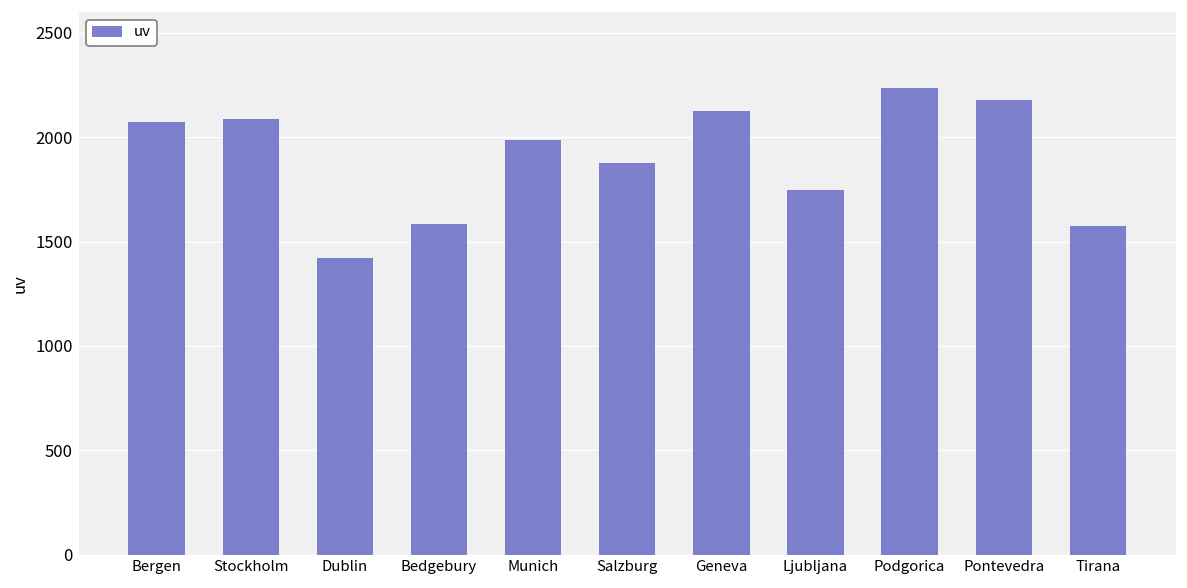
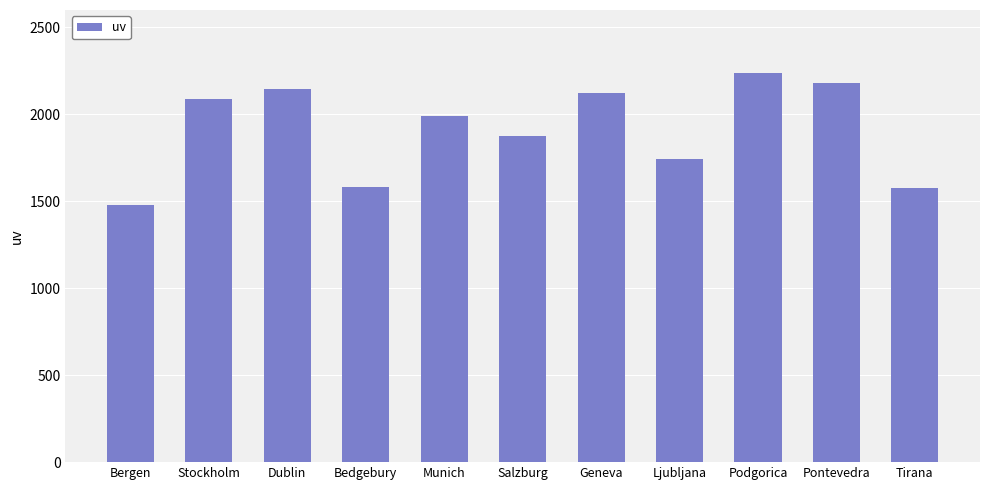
  {
-   "Bergen": 2070,
+   "Bergen": 1480,
    "Stockholm": 2090,
-   "Dublin": 1420,
+   "Dublin": 2150,
    "Bedgebury": 1580,
    "Munich": 1990,
    "Salzburg": 1880,
    "Geneva": 2130,
    "Ljubljana": 1750,
    "Podgorica": 2240,
    "Pontevedra": 2180,
    "Tirana": 1580
  }
